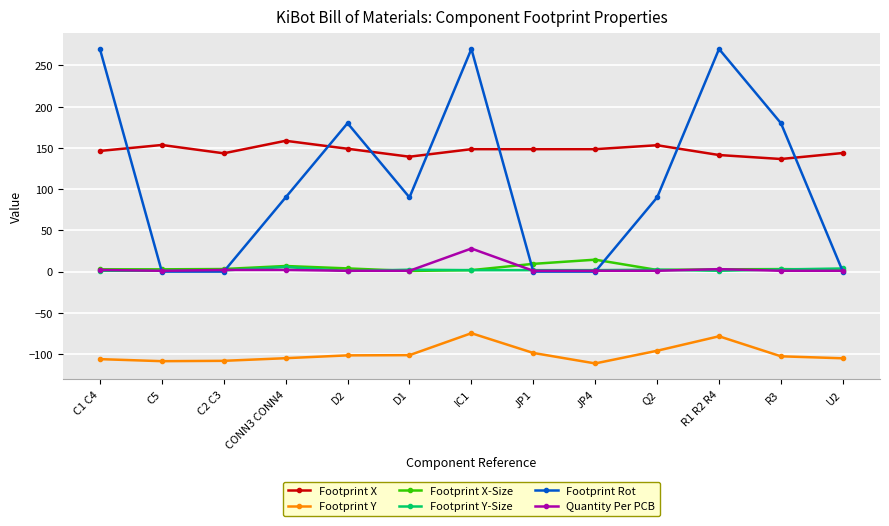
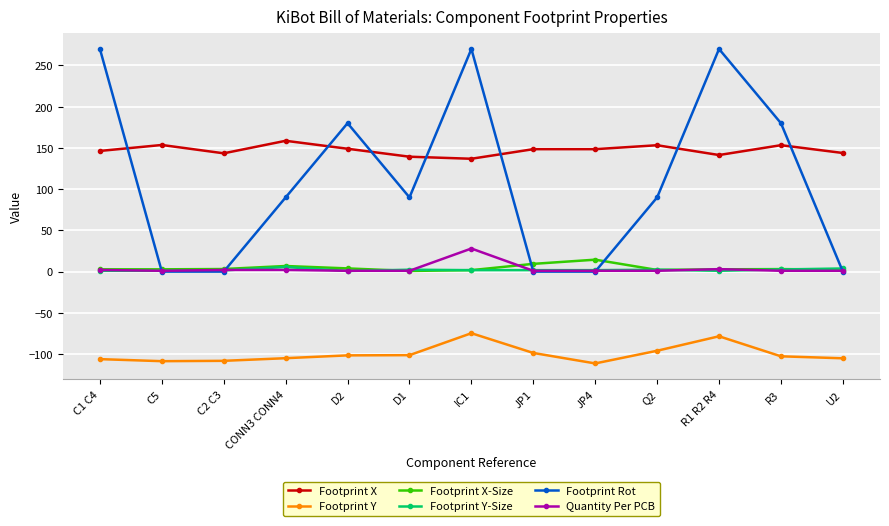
  {
    "Footprint X": {
      "C1 C4": 150,
      "C5": 150,
      "C2 C3": 140,
      "CONN3 CONN4": 160,
      "D2": 150,
      "D1": 140,
-     "IC1": 150,
+     "IC1": 140,
      "JP1": 150,
      "JP4": 150,
      "Q2": 150,
      "R1 R2 R4": 140,
-     "R3": 140,
+     "R3": 150,
      "U2": 140
    },
    "Footprint Y": {
      "C1 C4": -110,
      "C5": -110,
      "C2 C3": -110,
      "CONN3 CONN4": -110,
      "D2": -100,
      "D1": -100,
      "IC1": -70,
      "JP1": -100,
      "JP4": -110,
      "Q2": -100,
      "R1 R2 R4": -80,
      "R3": -100,
      "U2": -110
    },
    "Footprint X-Size": {
      "JP1": 10,
      "JP4": 10
    },
    "Footprint Rot": {
      "C1 C4": 270,
      "CONN3 CONN4": 90,
      "D2": 180,
      "D1": 90,
      "IC1": 270,
      "Q2": 90,
      "R1 R2 R4": 270,
      "R3": 180
    },
    "Quantity Per PCB": {
      "CONN3 CONN4": 0,
      "IC1": 30
    }
  }
